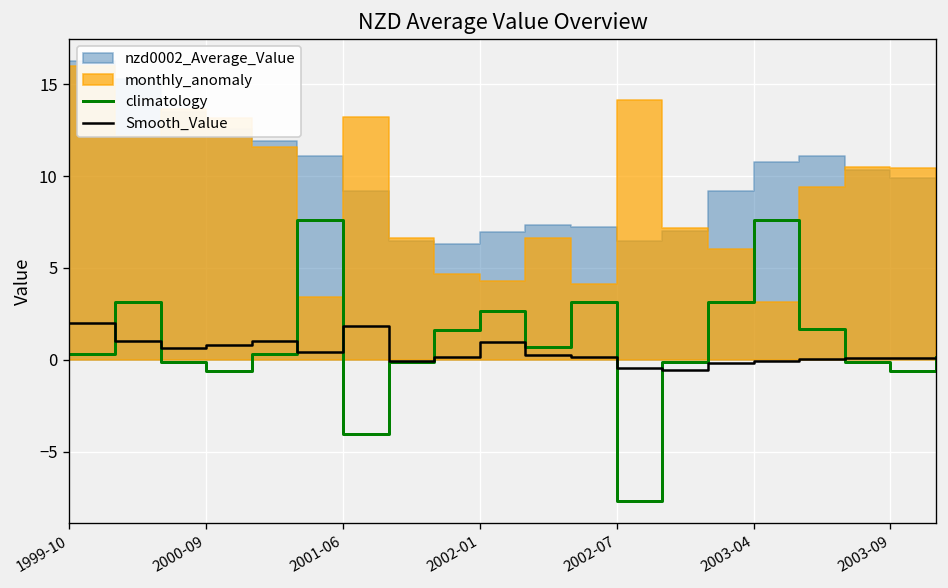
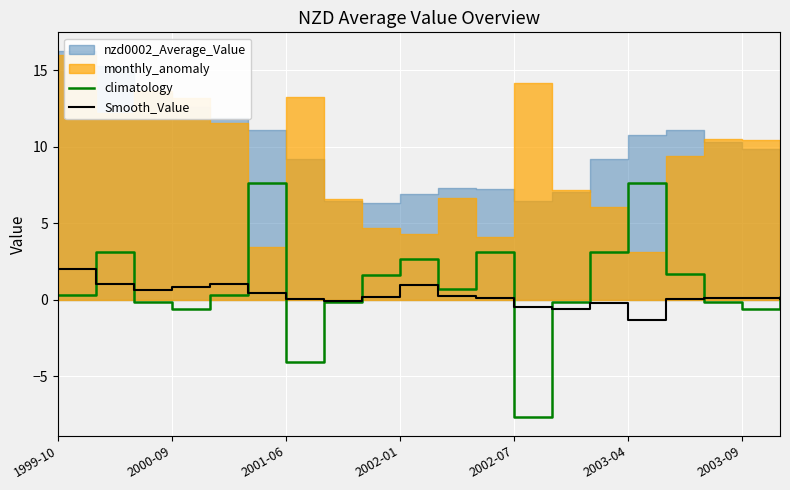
  {
    "climatology": {
      "1999-10": 0.3,
      "2000-09": -0.6,
      "2001-06": -4.0,
      "2002-01": 2.7,
      "2002-07": -7.7,
      "2003-04": 7.6,
      "2003-09": -0.6
    },
    "Smooth_Value": {
      "1999-10": 2.0,
      "2000-09": 0.8,
-     "2001-06": 1.8,
+     "2001-06": 0.0,
      "2002-01": 1.0,
      "2002-07": -0.5,
-     "2003-04": -0.1,
+     "2003-04": -1.3,
      "2003-09": 0.1
    }
  }
